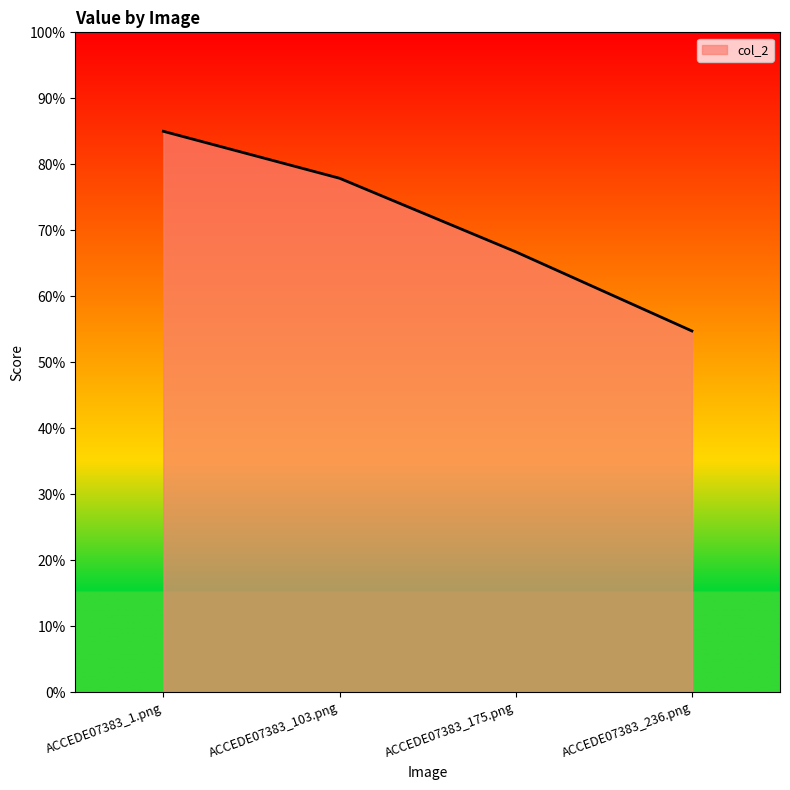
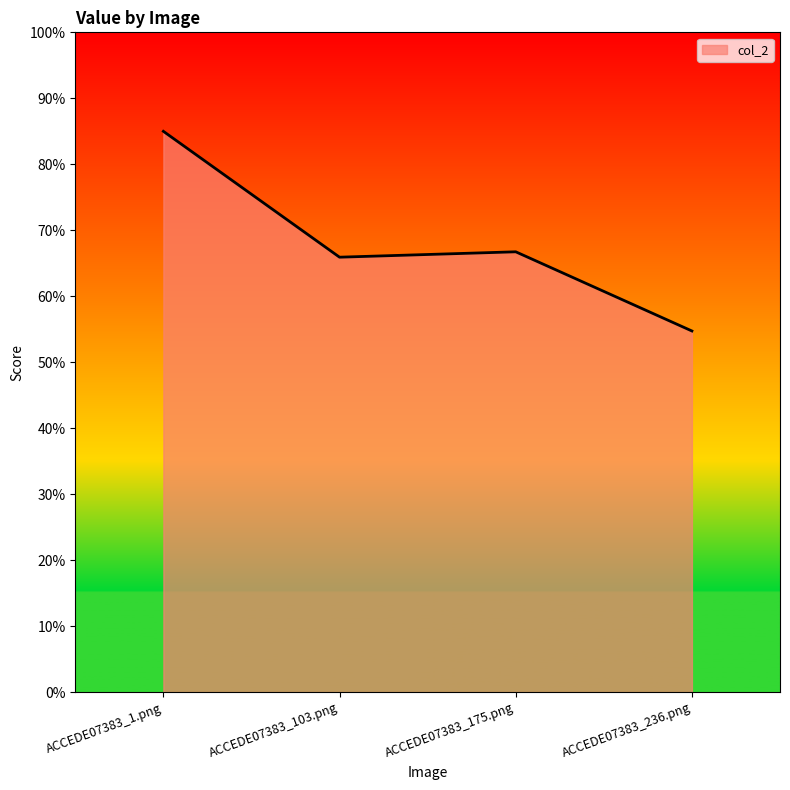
  {
    "ACCEDE07383_1.png": "85%",
-   "ACCEDE07383_103.png": "78%",
+   "ACCEDE07383_103.png": "66%",
    "ACCEDE07383_175.png": "67%",
    "ACCEDE07383_236.png": "55%"
  }
